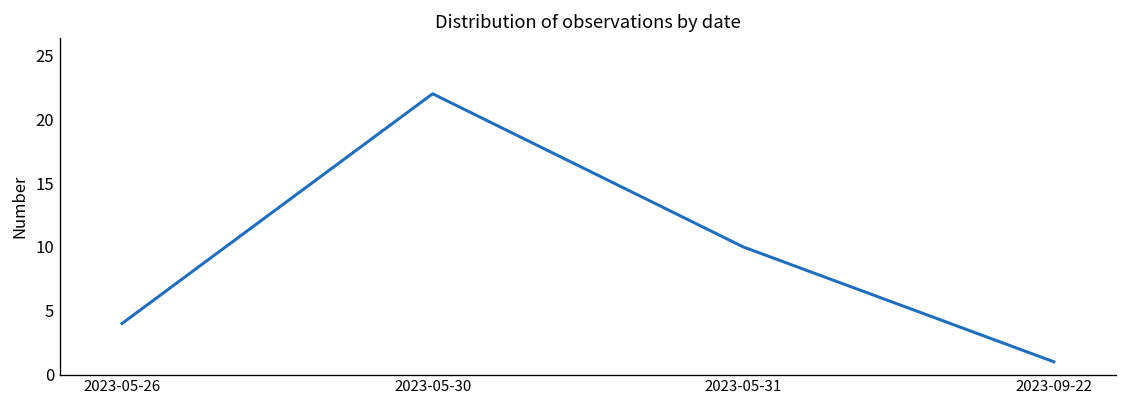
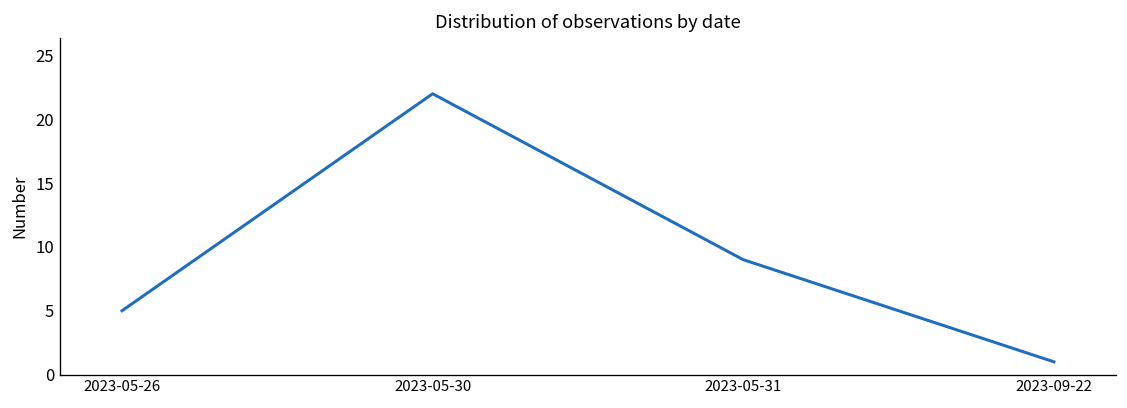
  {
-   "2023-05-26": 4,
+   "2023-05-26": 5,
    "2023-05-30": 22,
-   "2023-05-31": 10,
+   "2023-05-31": 9,
    "2023-09-22": 1
  }
